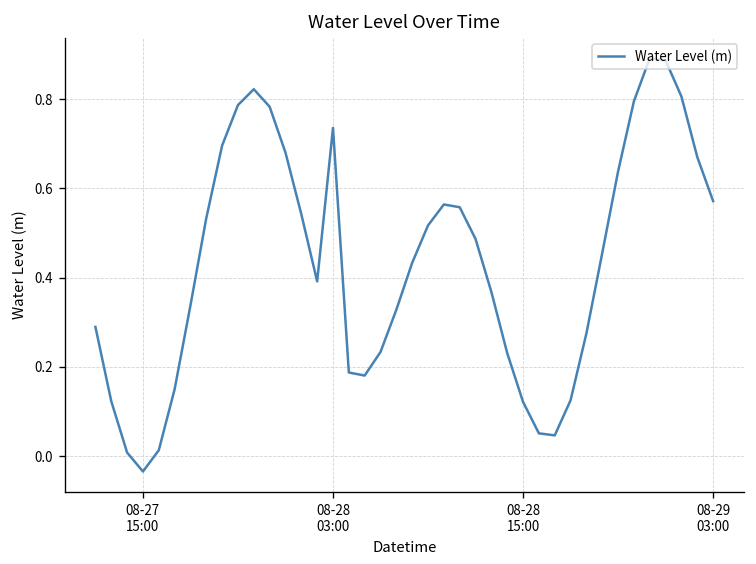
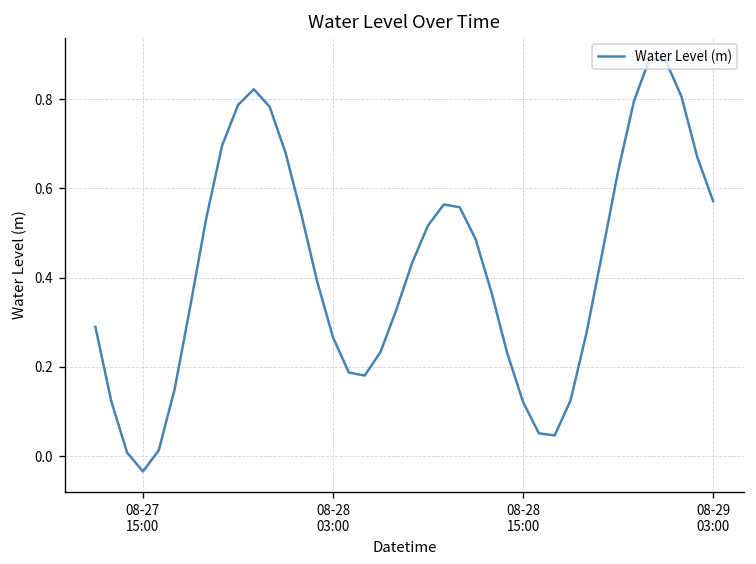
  {
    "08-27 15:00": -0.03,
-   "08-28 03:00": 0.74,
+   "08-28 03:00": 0.27,
    "08-28 15:00": 0.12,
    "08-29 03:00": 0.57
  }
